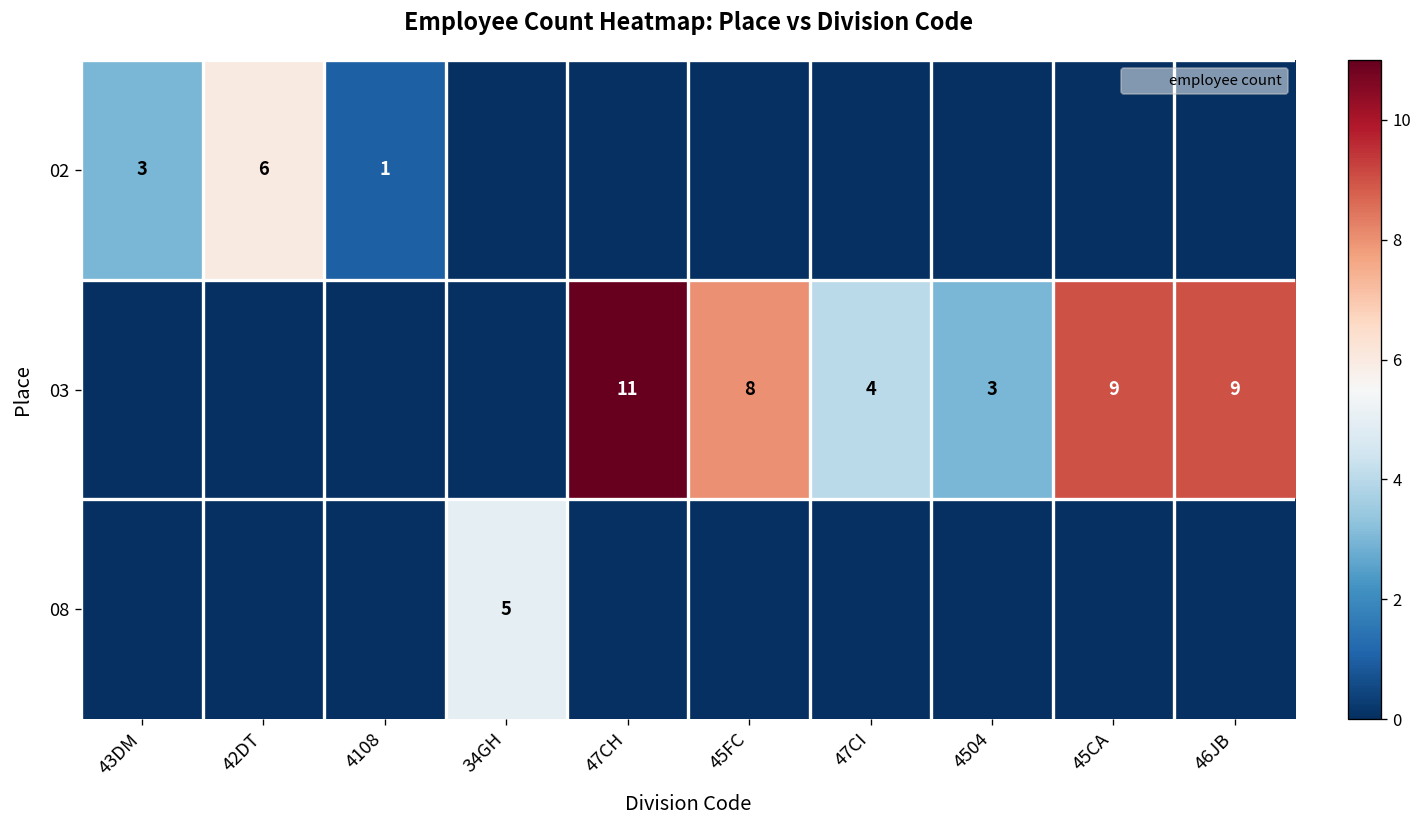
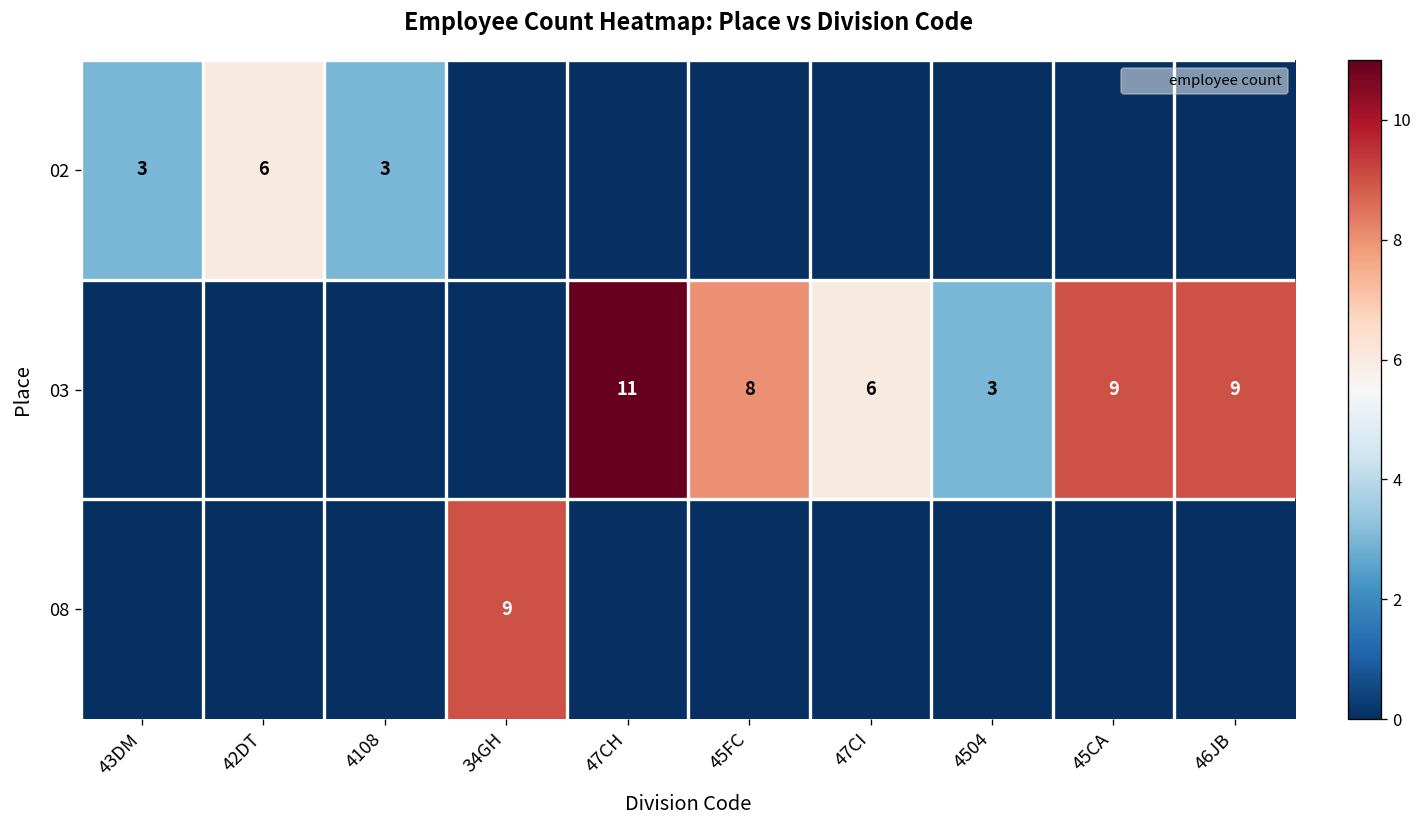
  {
    "02": {
      "43DM": 3,
      "42DT": 6,
-     "4108": 1
+     "4108": 3
    },
    "03": {
      "47CH": 11,
      "45FC": 8,
-     "47CI": 4,
+     "47CI": 6,
      "4504": 3,
      "45CA": 9,
      "46JB": 9
    },
    "08": {
-     "34GH": 5
+     "34GH": 9
    }
  }
